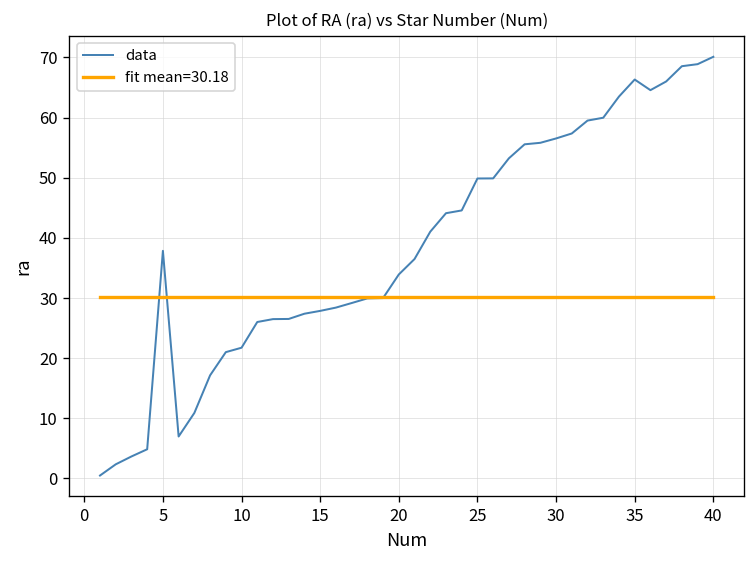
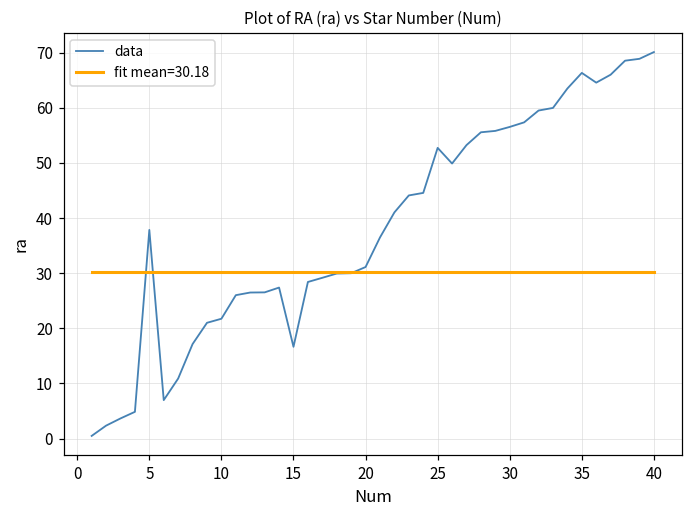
  {
    "data": {
      "5": 38,
      "10": 22,
-     "15": 28,
-     "20": 34,
-     "25": 50,
+     "15": 17,
+     "20": 31,
+     "25": 53,
      "30": 57,
      "35": 66,
      "40": 70
    },
    "fit mean=30.18": {
      "5": 30,
      "10": 30,
      "15": 30,
      "20": 30,
      "25": 30,
      "30": 30,
      "35": 30,
      "40": 30
    }
  }
